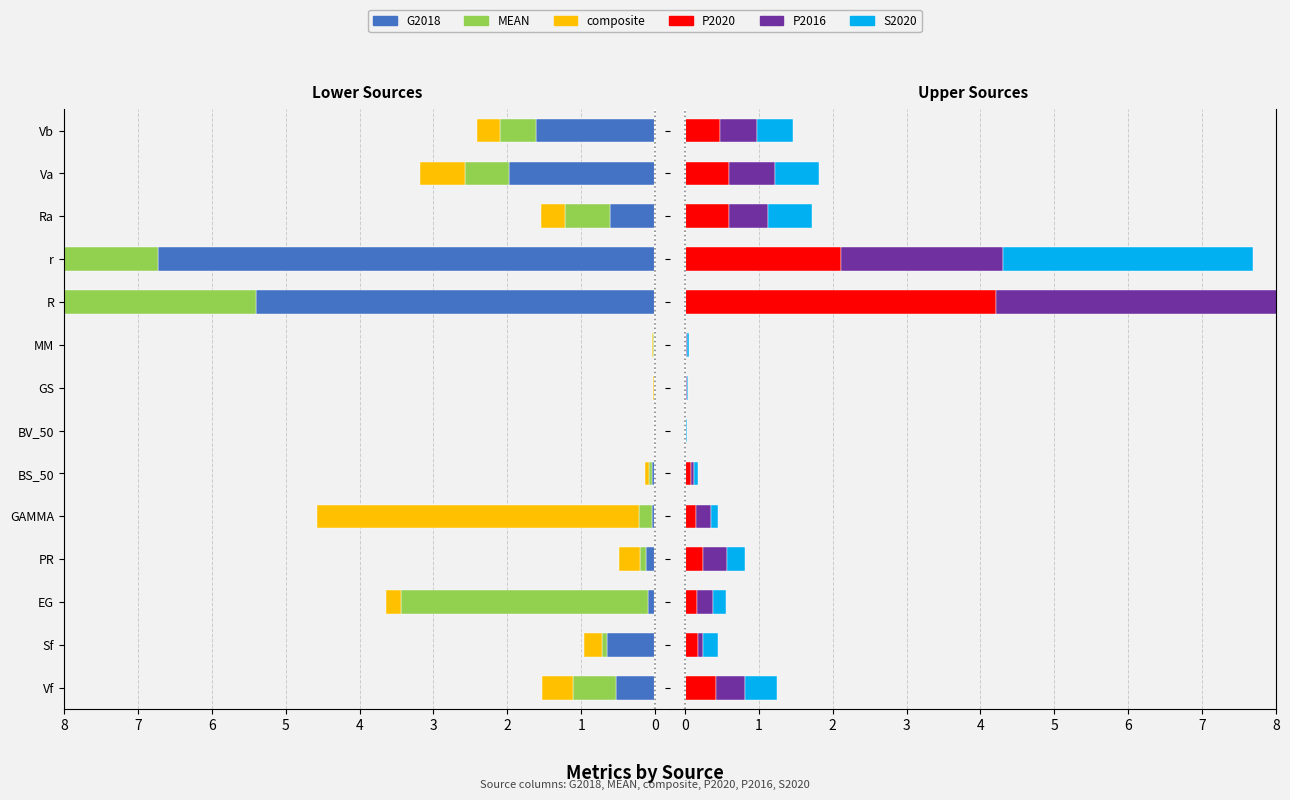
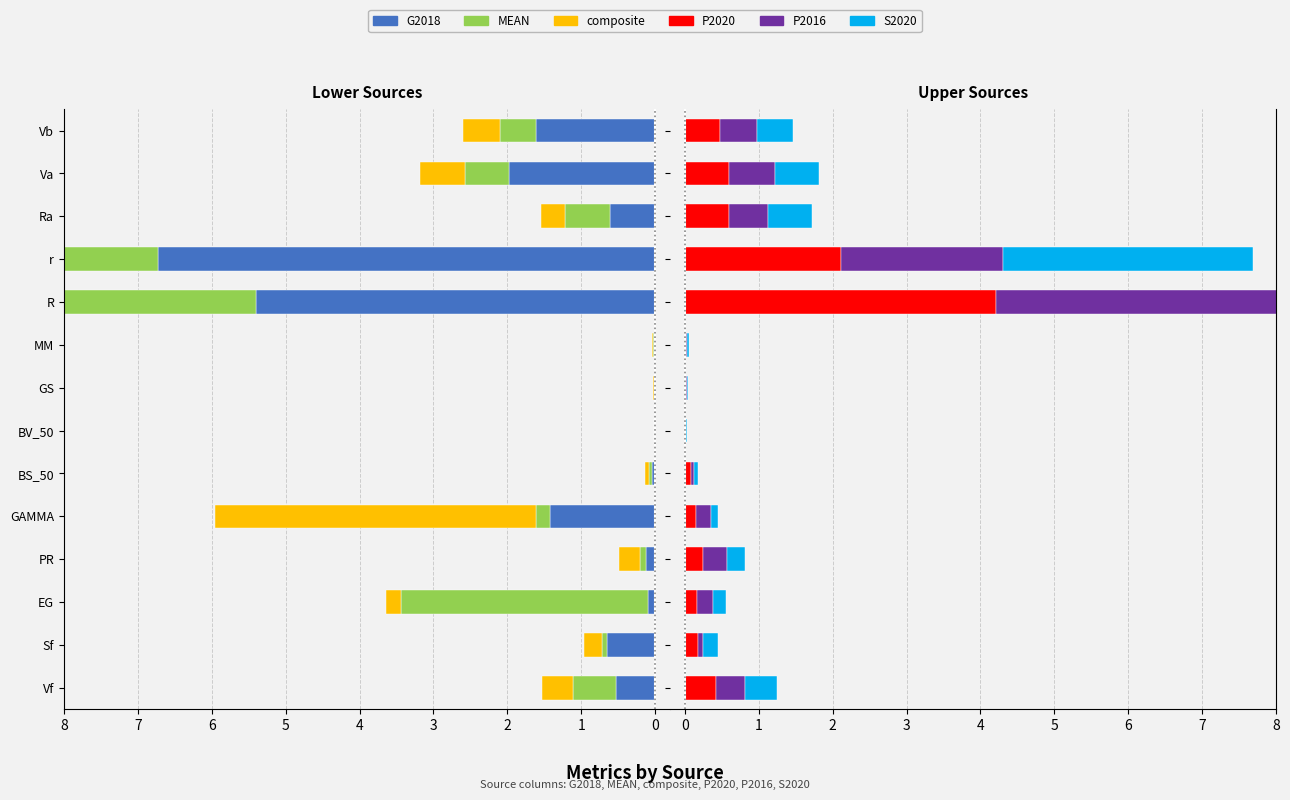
  {
    "Lower Sources": {
      "G2018": {
        "Vb": 1.6,
        "Va": 2.0,
        "Ra": 0.6,
        "r": 6.7,
        "R": 5.4,
        "BS_50": 0.0,
-       "GAMMA": 0.0,
+       "GAMMA": 1.4,
        "PR": 0.1,
        "EG": 0.1,
        "Sf": 0.7,
        "Vf": 0.5
      },
      "MEAN": {
        "Vb": 0.5,
        "Va": 0.6,
        "Ra": 0.6,
        "BS_50": 0.0,
        "GAMMA": 0.2,
        "PR": 0.1,
        "EG": 3.3,
        "Sf": 0.1,
        "Vf": 0.6
      },
      "composite": {
-       "Vb": 0.3,
+       "Vb": 0.5,
        "Va": 0.6,
        "Ra": 0.3,
        "BS_50": 0.1,
        "GAMMA": 4.3,
        "PR": 0.3,
        "EG": 0.2,
        "Sf": 0.2,
        "Vf": 0.4
      }
    }
  }
